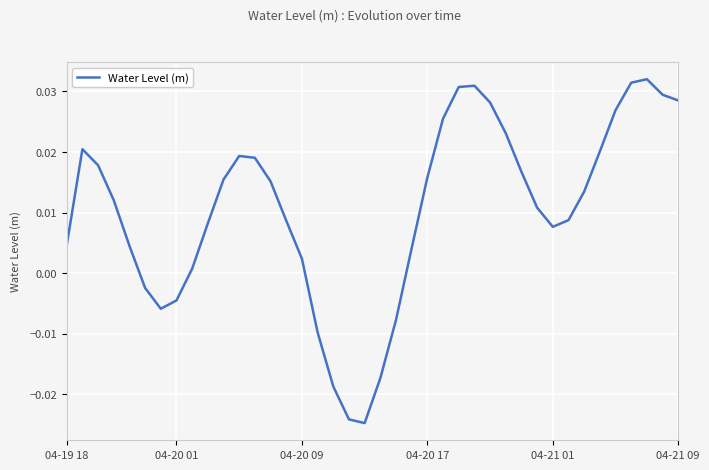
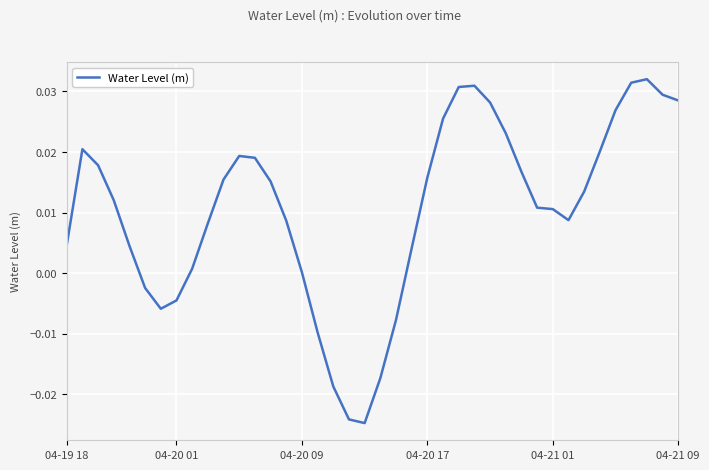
  {
    "04-19 18": 0.005,
    "04-20 01": -0.004,
-   "04-20 09": 0.002,
+   "04-20 09": 0.000,
    "04-20 17": 0.016,
-   "04-21 01": 0.008,
+   "04-21 01": 0.011,
    "04-21 09": 0.029
  }
